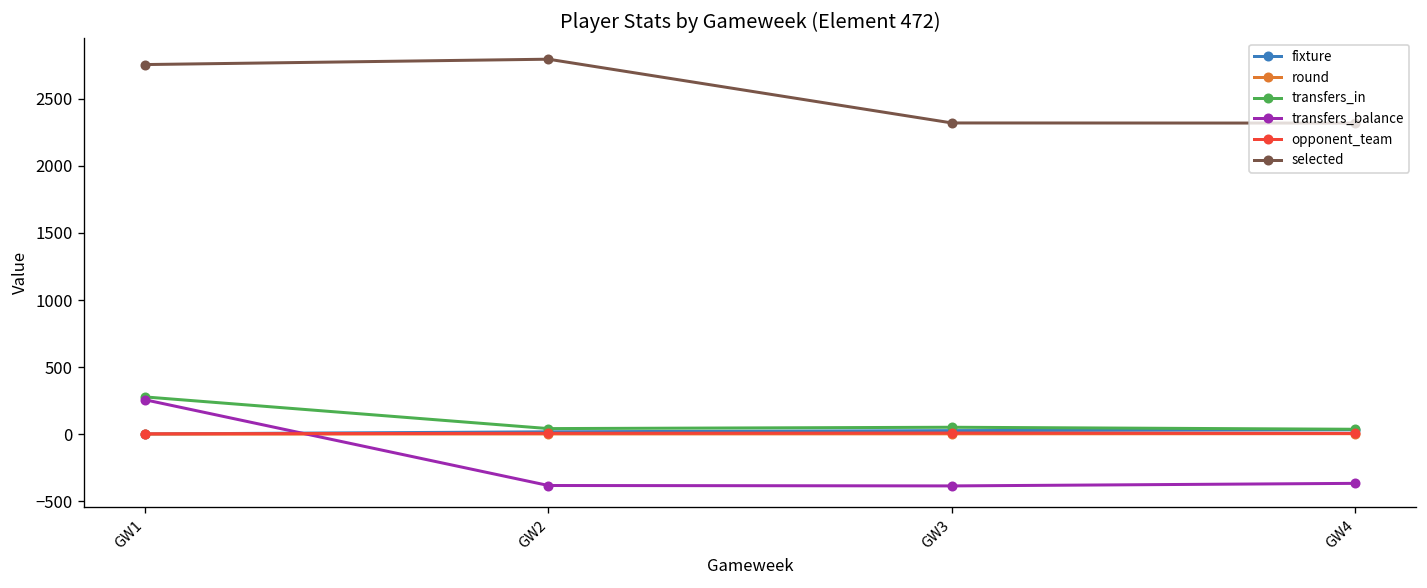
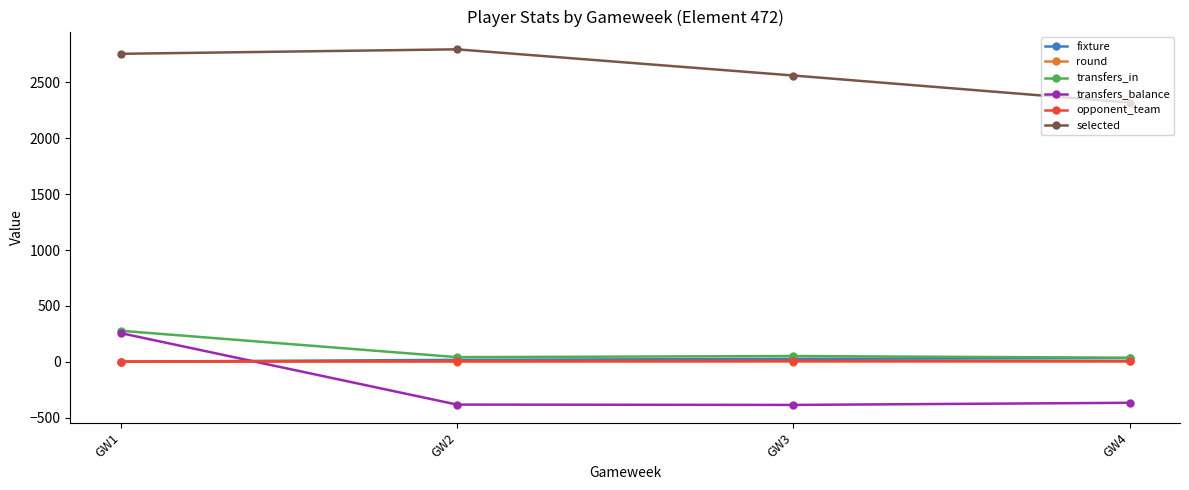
  {
    "transfers_in": {
      "GW2": 40,
      "GW3": 50
    },
    "transfers_balance": {
      "GW2": -380,
      "GW3": -390,
      "GW4": -370
    },
    "selected": {
      "GW1": 2750,
      "GW2": 2790,
-     "GW3": 2320
+     "GW3": 2560
    }
  }
